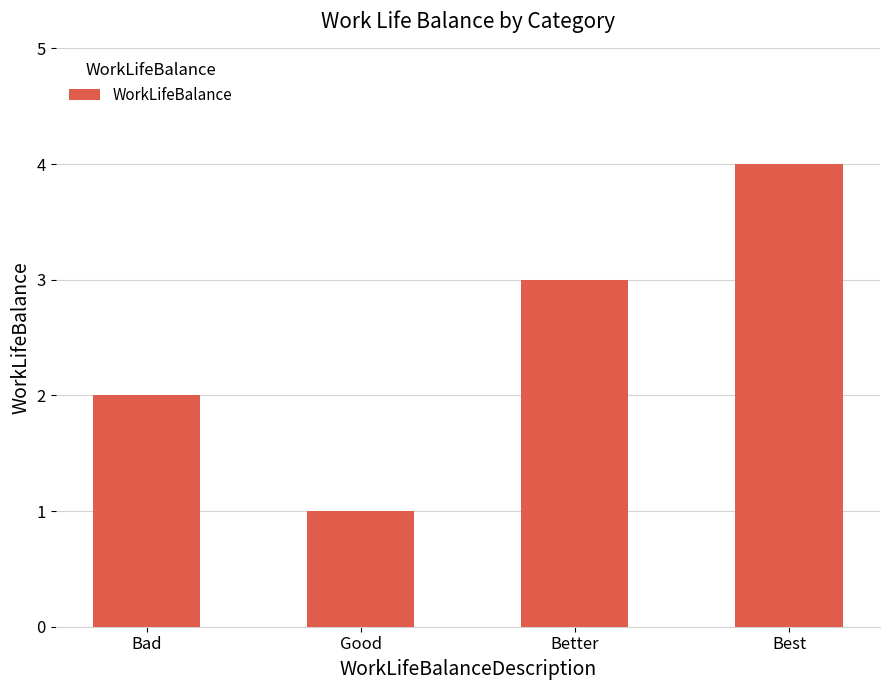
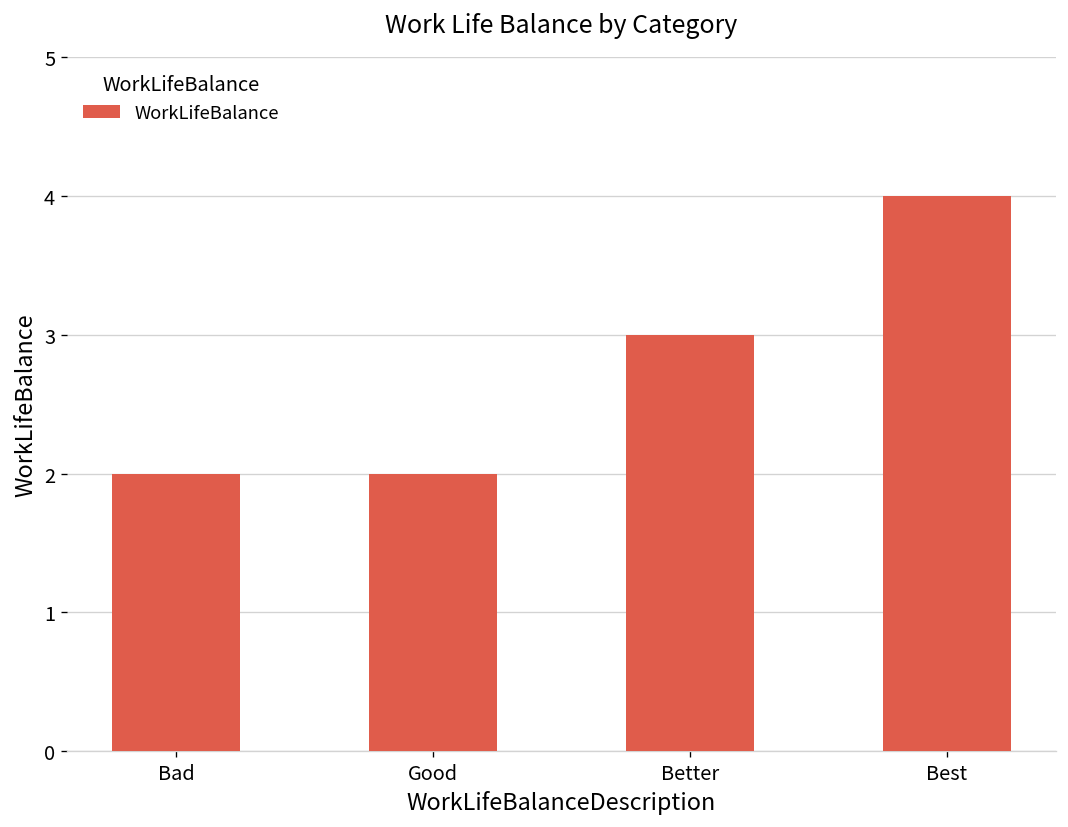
  {
    "Bad": 2,
-   "Good": 1,
+   "Good": 2,
    "Better": 3,
    "Best": 4
  }
